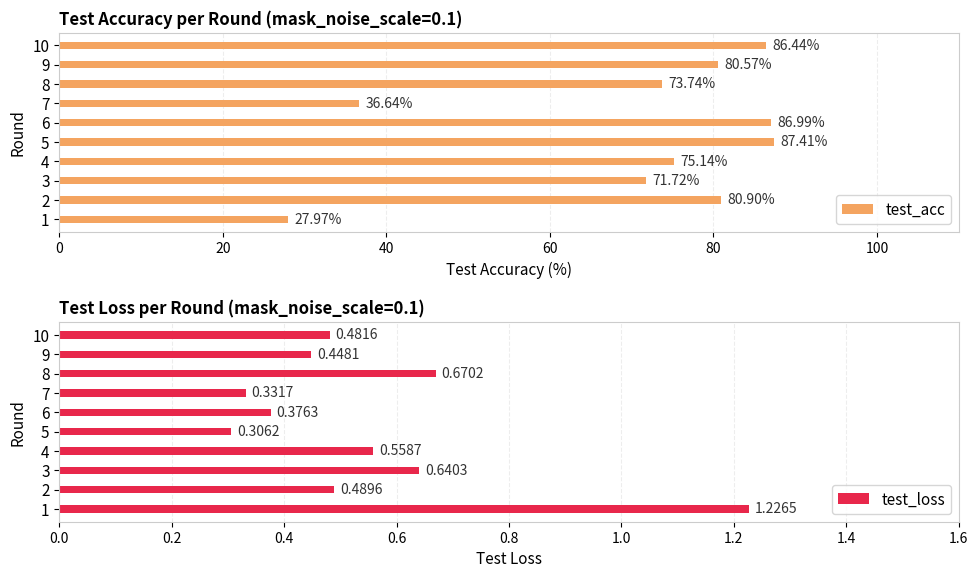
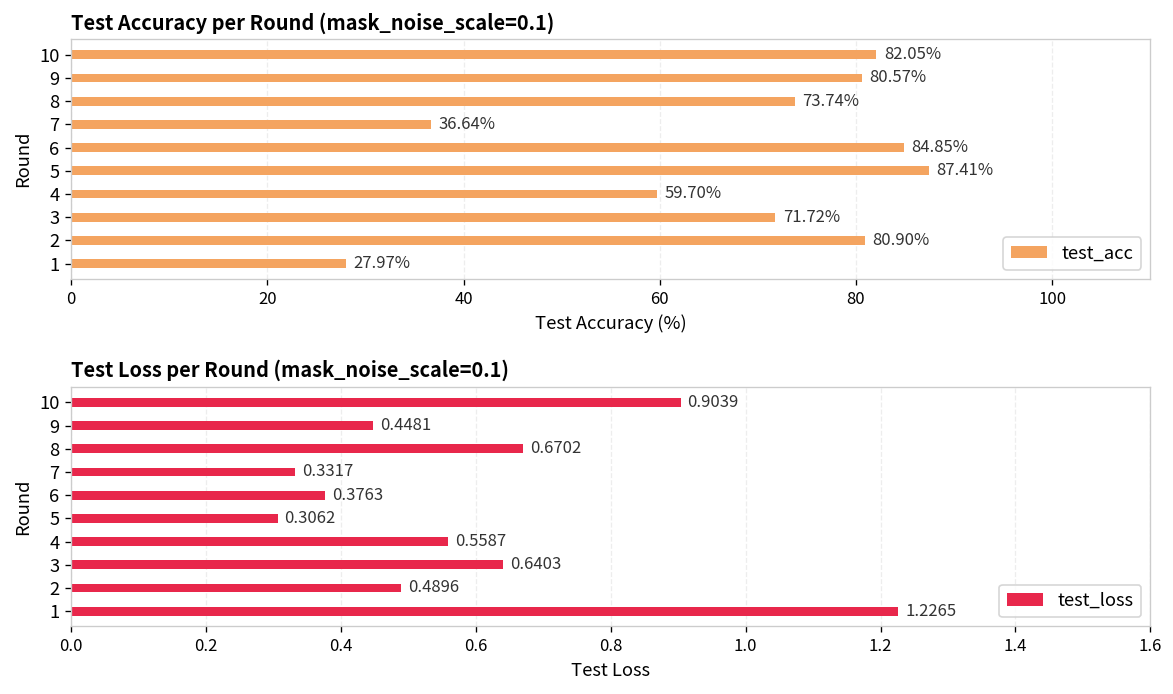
  {
    "Test Accuracy per Round (mask_noise_scale=0.1)": {
-     "10": "86.44%",
+     "10": "82.05%",
      "9": "80.57%",
      "8": "73.74%",
      "7": "36.64%",
-     "6": "86.99%",
+     "6": "84.85%",
      "5": "87.41%",
-     "4": "75.14%",
+     "4": "59.70%",
      "3": "71.72%",
      "2": "80.90%",
      "1": "27.97%"
    },
    "Test Loss per Round (mask_noise_scale=0.1)": {
-     "10": "0.4816",
+     "10": "0.9039",
      "9": "0.4481",
      "8": "0.6702",
      "7": "0.3317",
      "6": "0.3763",
      "5": "0.3062",
      "4": "0.5587",
      "3": "0.6403",
      "2": "0.4896",
      "1": "1.2265"
    }
  }
